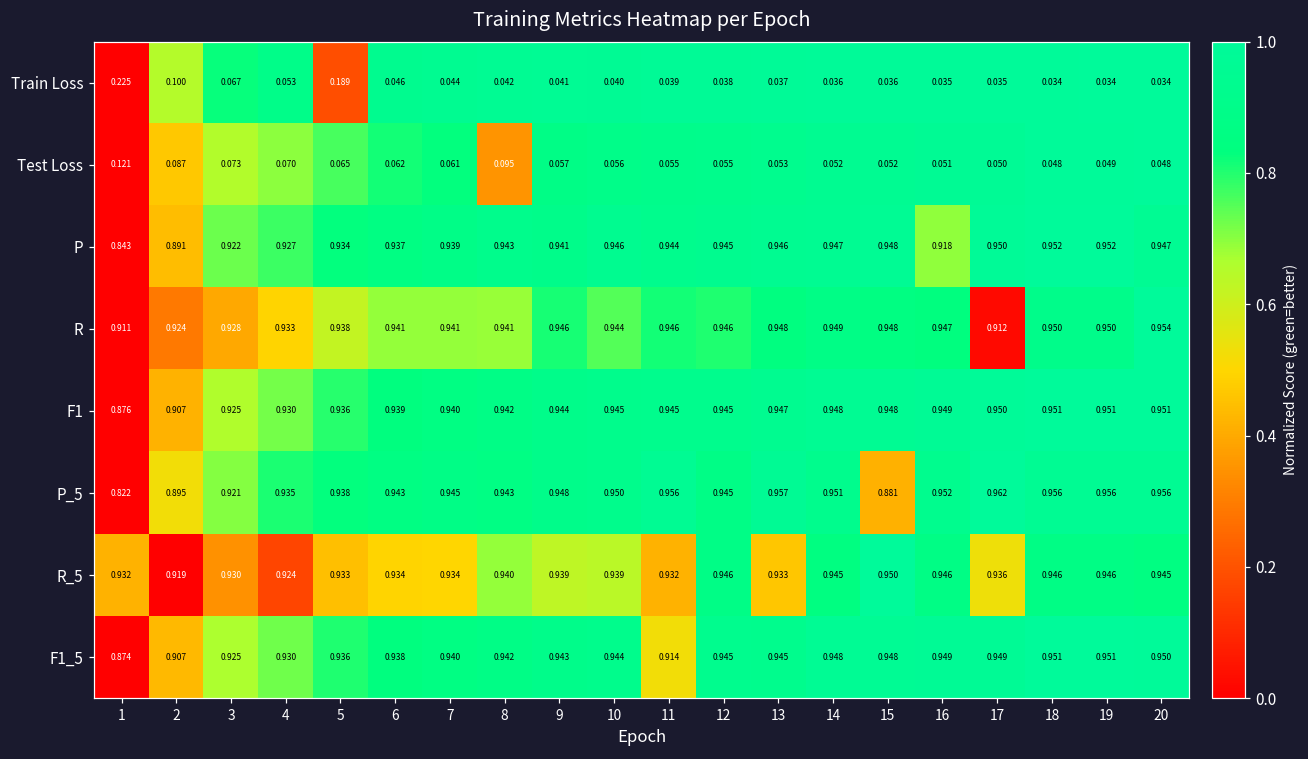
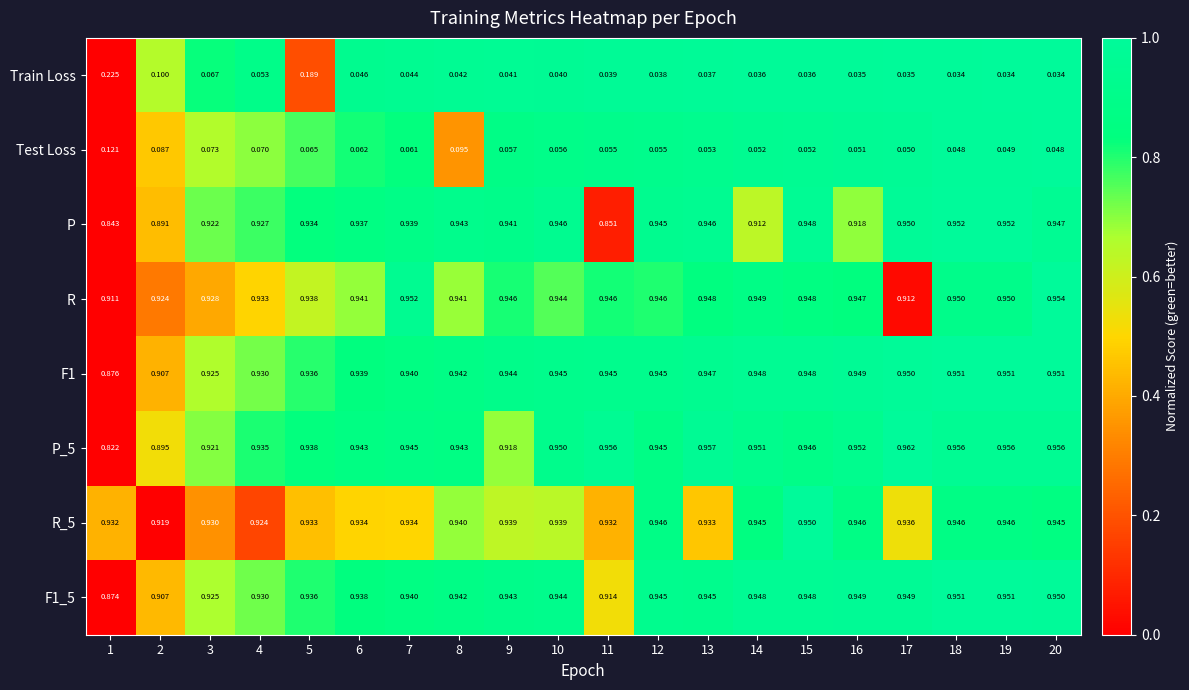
  {
    "Train Loss": {
      "1": 0.225,
      "2": 0.100,
      "3": 0.067,
      "4": 0.053,
      "5": 0.189,
      "6": 0.046,
      "7": 0.044,
      "8": 0.042,
      "9": 0.041,
      "10": 0.040,
      "11": 0.039,
      "12": 0.038,
      "13": 0.037,
      "14": 0.036,
      "15": 0.036,
      "16": 0.035,
      "17": 0.035,
      "18": 0.034,
      "19": 0.034,
      "20": 0.034
    },
    "Test Loss": {
      "1": 0.121,
      "2": 0.087,
      "3": 0.073,
      "4": 0.070,
      "5": 0.065,
      "6": 0.062,
      "7": 0.061,
      "8": 0.095,
      "9": 0.057,
      "10": 0.056,
      "11": 0.055,
      "12": 0.055,
      "13": 0.053,
      "14": 0.052,
      "15": 0.052,
      "16": 0.051,
      "17": 0.050,
      "18": 0.048,
      "19": 0.049,
      "20": 0.048
    },
    "P": {
      "1": 0.843,
      "2": 0.891,
      "3": 0.922,
      "4": 0.927,
      "5": 0.934,
      "6": 0.937,
      "7": 0.939,
      "8": 0.943,
      "9": 0.941,
      "10": 0.946,
-     "11": 0.944,
+     "11": 0.851,
      "12": 0.945,
      "13": 0.946,
-     "14": 0.947,
+     "14": 0.912,
      "15": 0.948,
      "16": 0.918,
      "17": 0.950,
      "18": 0.952,
      "19": 0.952,
      "20": 0.947
    },
    "R": {
      "1": 0.911,
      "2": 0.924,
      "3": 0.928,
      "4": 0.933,
      "5": 0.938,
      "6": 0.941,
-     "7": 0.941,
+     "7": 0.952,
      "8": 0.941,
      "9": 0.946,
      "10": 0.944,
      "11": 0.946,
      "12": 0.946,
      "13": 0.948,
      "14": 0.949,
      "15": 0.948,
      "16": 0.947,
      "17": 0.912,
      "18": 0.950,
      "19": 0.950,
      "20": 0.954
    },
    "F1": {
      "1": 0.876,
      "2": 0.907,
      "3": 0.925,
      "4": 0.930,
      "5": 0.936,
      "6": 0.939,
      "7": 0.940,
      "8": 0.942,
      "9": 0.944,
      "10": 0.945,
      "11": 0.945,
      "12": 0.945,
      "13": 0.947,
      "14": 0.948,
      "15": 0.948,
      "16": 0.949,
      "17": 0.950,
      "18": 0.951,
      "19": 0.951,
      "20": 0.951
    },
    "P_5": {
      "1": 0.822,
      "2": 0.895,
      "3": 0.921,
      "4": 0.935,
      "5": 0.938,
      "6": 0.943,
      "7": 0.945,
      "8": 0.943,
-     "9": 0.948,
+     "9": 0.918,
      "10": 0.950,
      "11": 0.956,
      "12": 0.945,
      "13": 0.957,
      "14": 0.951,
-     "15": 0.881,
+     "15": 0.946,
      "16": 0.952,
      "17": 0.962,
      "18": 0.956,
      "19": 0.956,
      "20": 0.956
    },
    "R_5": {
      "1": 0.932,
      "2": 0.919,
      "3": 0.930,
      "4": 0.924,
      "5": 0.933,
      "6": 0.934,
      "7": 0.934,
      "8": 0.940,
      "9": 0.939,
      "10": 0.939,
      "11": 0.932,
      "12": 0.946,
      "13": 0.933,
      "14": 0.945,
      "15": 0.950,
      "16": 0.946,
      "17": 0.936,
      "18": 0.946,
      "19": 0.946,
      "20": 0.945
    },
    "F1_5": {
      "1": 0.874,
      "2": 0.907,
      "3": 0.925,
      "4": 0.930,
      "5": 0.936,
      "6": 0.938,
      "7": 0.940,
      "8": 0.942,
      "9": 0.943,
      "10": 0.944,
      "11": 0.914,
      "12": 0.945,
      "13": 0.945,
      "14": 0.948,
      "15": 0.948,
      "16": 0.949,
      "17": 0.949,
      "18": 0.951,
      "19": 0.951,
      "20": 0.950
    }
  }
